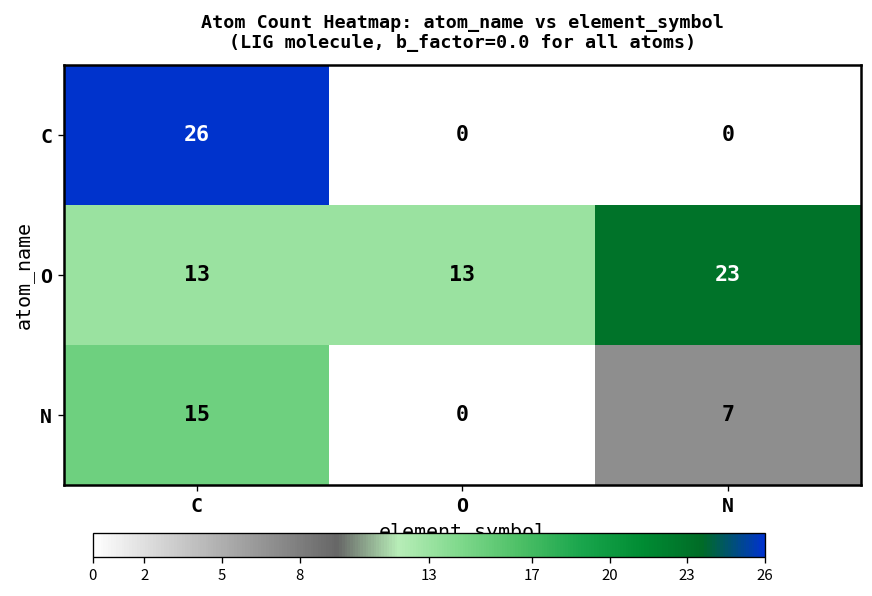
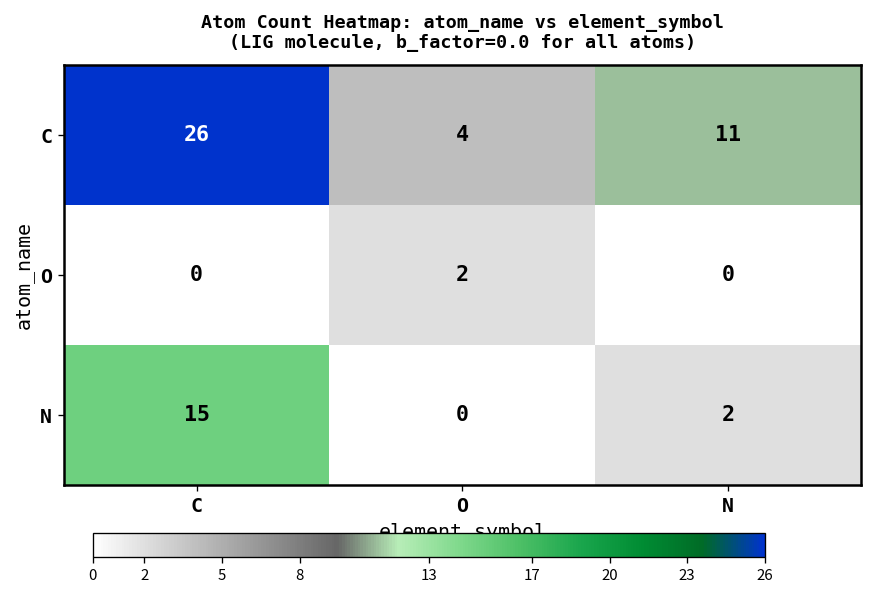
  {
    "C": {
      "C": 26,
-     "O": 0,
-     "N": 0
+     "O": 4,
+     "N": 11
    },
    "O": {
-     "C": 13,
-     "O": 13,
-     "N": 23
+     "C": 0,
+     "O": 2,
+     "N": 0
    },
    "N": {
      "C": 15,
      "O": 0,
-     "N": 7
+     "N": 2
    }
  }
